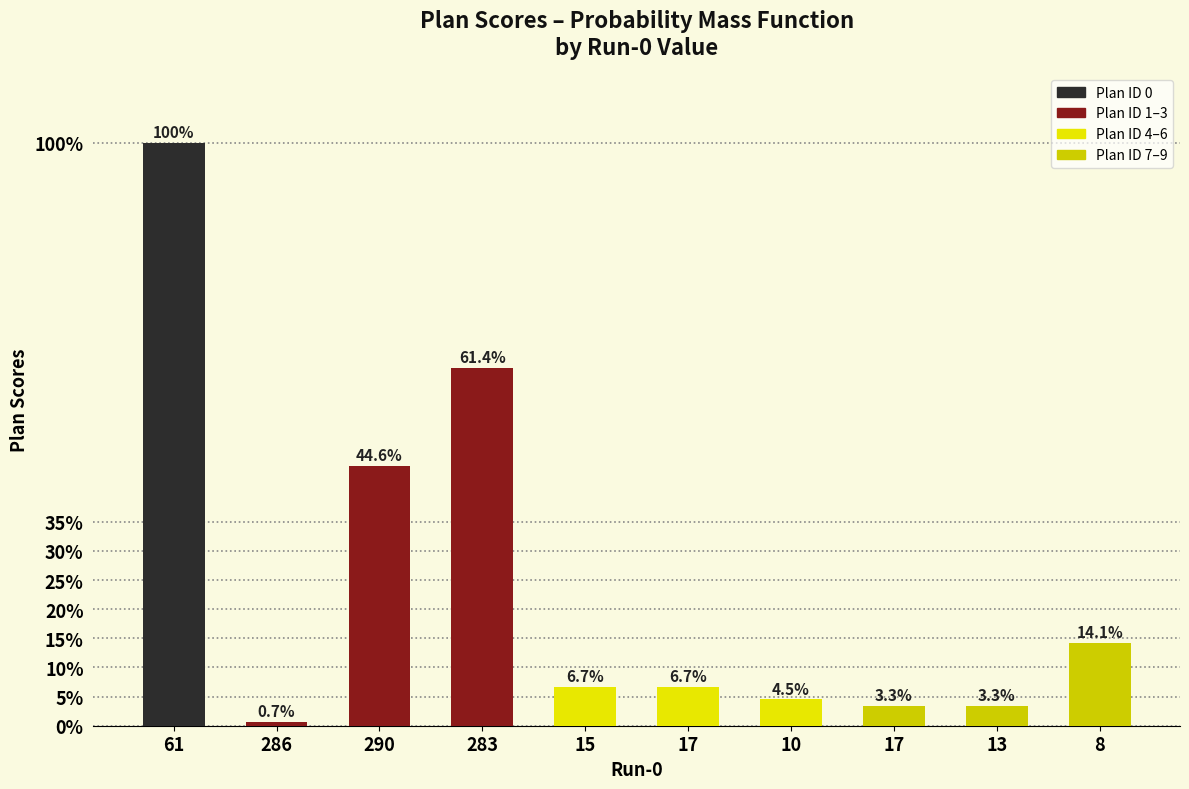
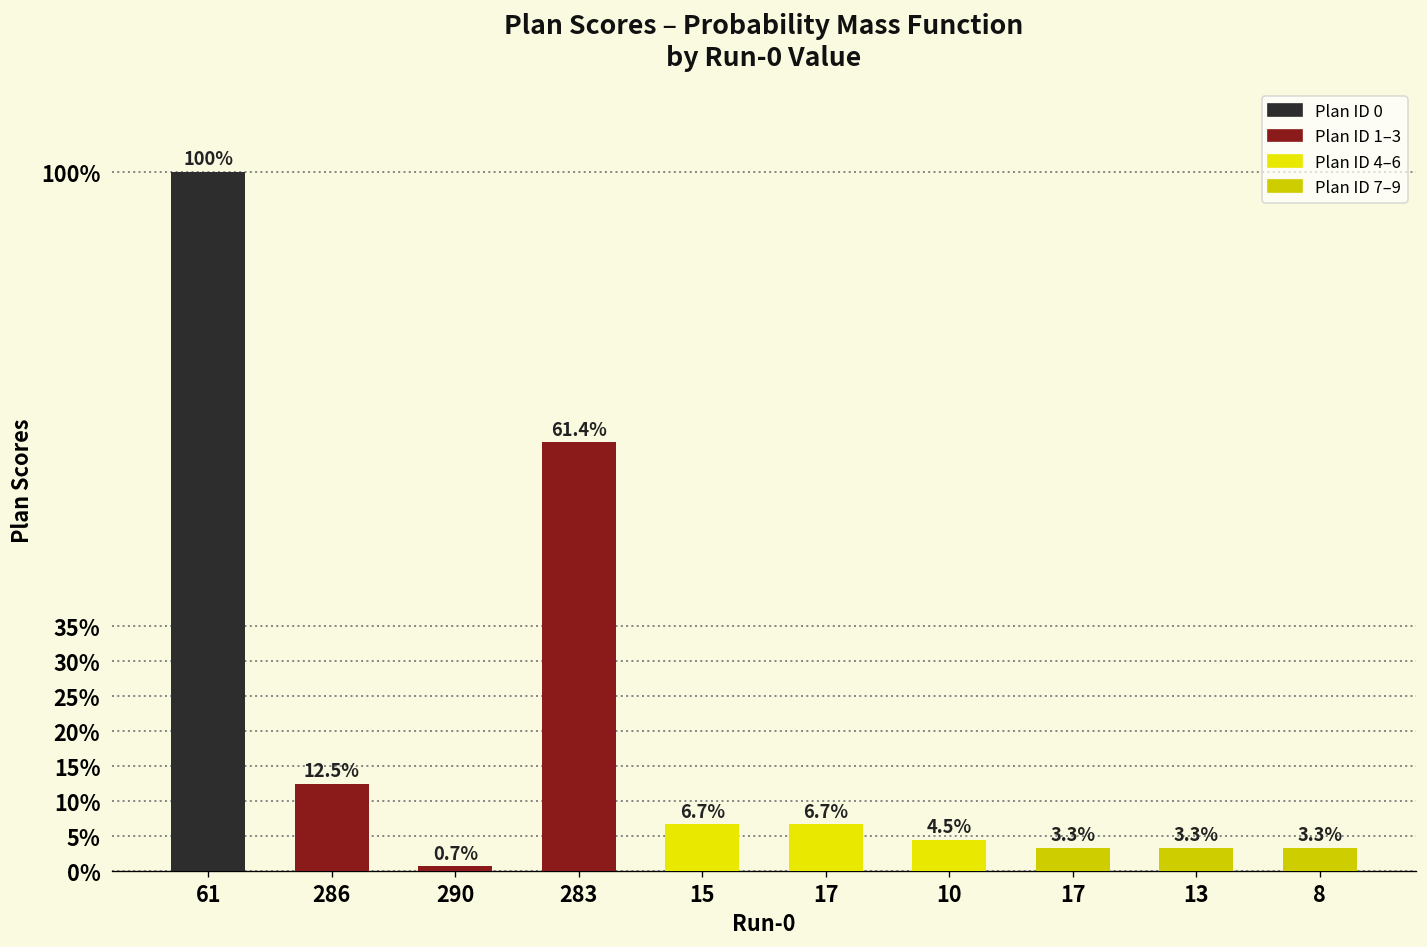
  {
    "61": "100%",
-   "286": "0.7%",
-   "290": "44.6%",
+   "286": "12.5%",
+   "290": "0.7%",
    "283": "61.4%",
    "15": "6.7%",
    "10": "4.5%",
    "13": "3.3%",
-   "8": "14.1%"
+   "8": "3.3%"
  }
